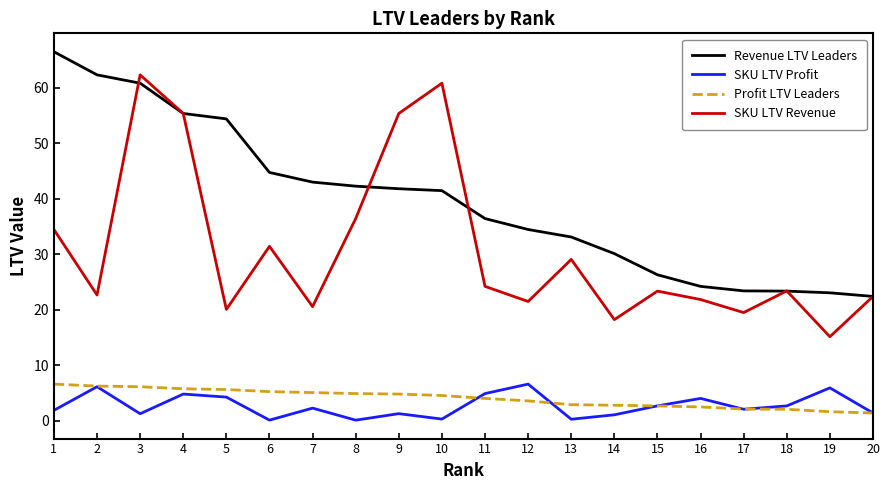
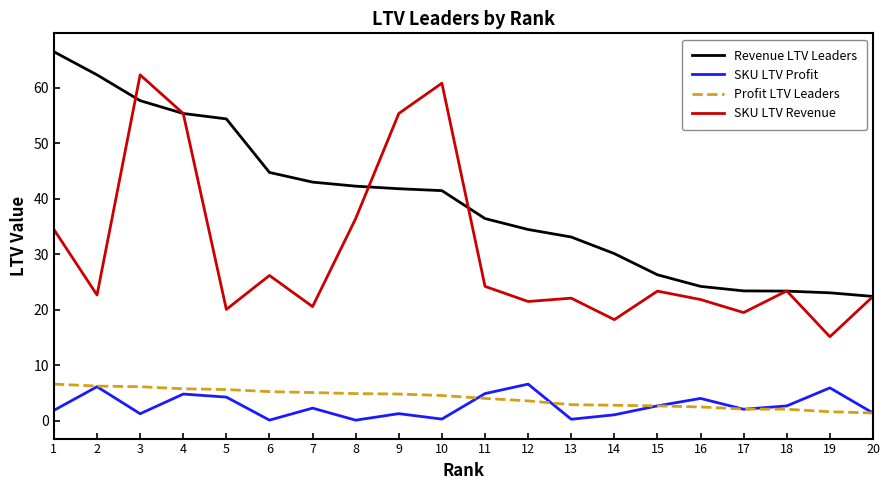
  {
    "Revenue LTV Leaders": {
      "1": 67,
      "2": 62,
-     "3": 61,
+     "3": 58,
      "5": 54,
      "6": 45,
      "7": 43,
      "8": 42,
      "9": 42,
      "10": 41,
      "11": 36,
      "12": 34,
      "13": 33,
      "14": 30,
      "15": 26,
      "16": 24,
      "17": 23,
      "19": 23
    },
    "SKU LTV Profit": {
      "1": 2,
      "3": 1,
      "4": 5,
      "5": 4,
      "6": 0,
      "7": 2,
      "8": 0,
      "9": 1,
      "10": 0,
      "11": 5,
      "12": 7,
      "13": 0,
      "14": 1,
      "16": 4,
      "18": 3,
      "19": 6
    },
    "Profit LTV Leaders": {
      "1": 7,
      "3": 6,
      "4": 6,
      "5": 6,
      "6": 5,
      "7": 5,
      "8": 5,
      "9": 5,
      "10": 5,
      "11": 4,
      "12": 4,
      "13": 3,
      "14": 3,
      "16": 2,
      "18": 2,
      "19": 2
    },
    "SKU LTV Revenue": {
      "1": 34,
      "2": 23,
      "3": 62,
      "5": 20,
-     "6": 31,
+     "6": 26,
      "7": 21,
      "8": 36,
      "9": 55,
      "10": 61,
      "11": 24,
      "12": 21,
-     "13": 29,
+     "13": 22,
      "14": 18,
      "15": 23,
      "16": 22,
      "17": 20,
      "19": 15
    }
  }
